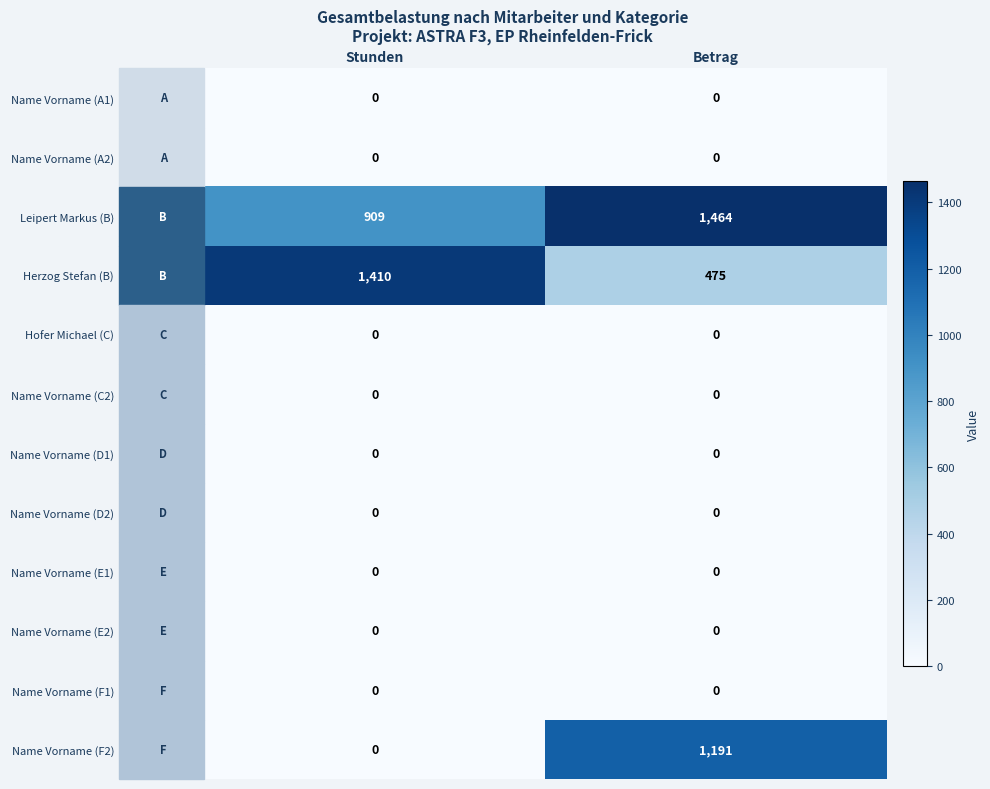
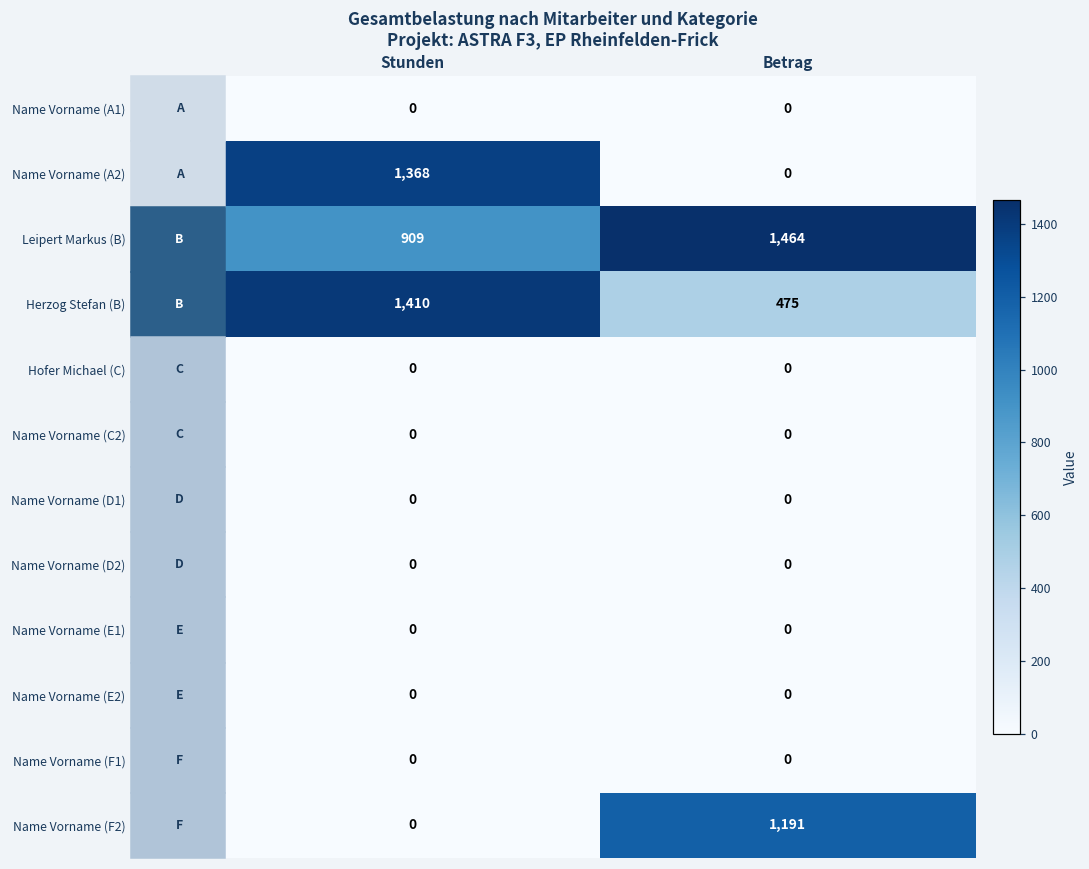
  {
    "Name Vorname (A1)": {
      "Stunden": "0",
      "Betrag": "0"
    },
    "Name Vorname (A2)": {
-     "Stunden": "0",
+     "Stunden": "1,368",
      "Betrag": "0"
    },
    "Leipert Markus (B)": {
      "Stunden": "909",
      "Betrag": "1,464"
    },
    "Herzog Stefan (B)": {
      "Stunden": "1,410",
      "Betrag": "475"
    },
    "Hofer Michael (C)": {
      "Stunden": "0",
      "Betrag": "0"
    },
    "Name Vorname (C2)": {
      "Stunden": "0",
      "Betrag": "0"
    },
    "Name Vorname (D1)": {
      "Stunden": "0",
      "Betrag": "0"
    },
    "Name Vorname (D2)": {
      "Stunden": "0",
      "Betrag": "0"
    },
    "Name Vorname (E1)": {
      "Stunden": "0",
      "Betrag": "0"
    },
    "Name Vorname (E2)": {
      "Stunden": "0",
      "Betrag": "0"
    },
    "Name Vorname (F1)": {
      "Stunden": "0",
      "Betrag": "0"
    },
    "Name Vorname (F2)": {
      "Stunden": "0",
      "Betrag": "1,191"
    }
  }
